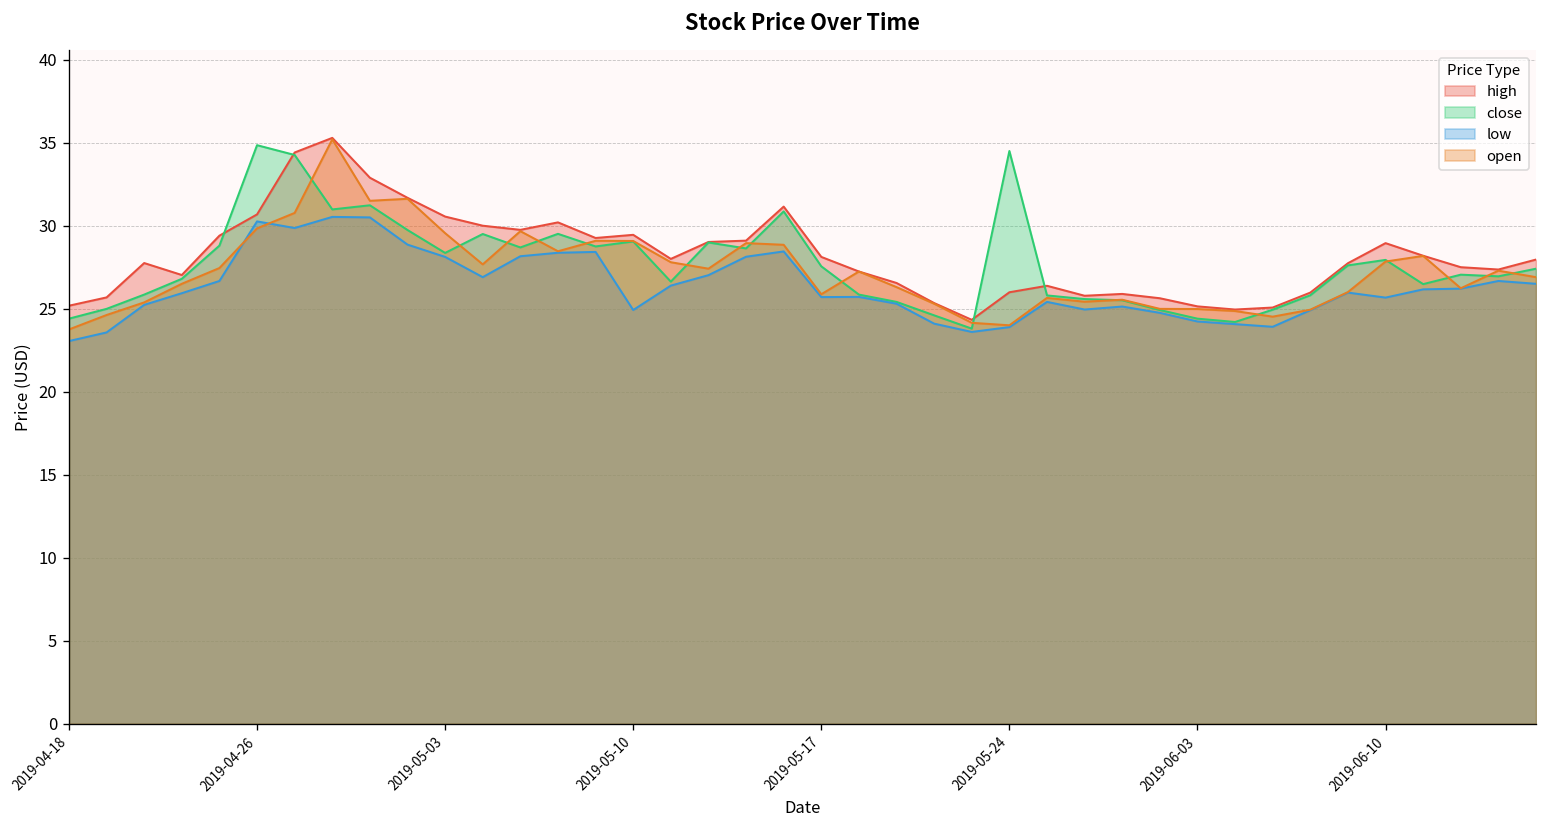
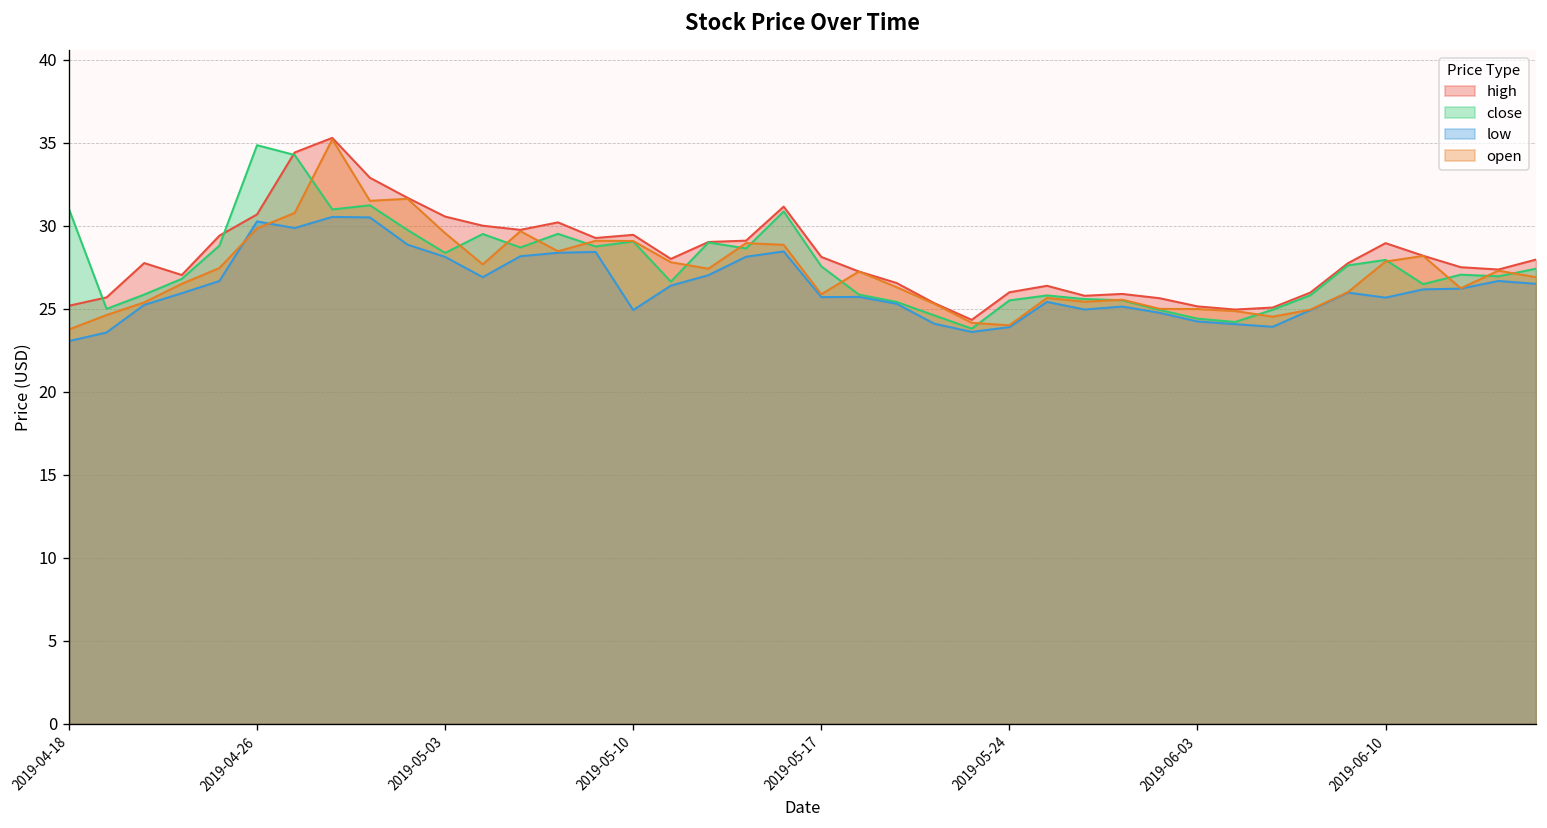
  {
    "close": {
-     "2019-04-18": 24.4,
+     "2019-04-18": 31.0,
      "2019-04-26": 34.9,
      "2019-05-03": 28.4,
      "2019-05-17": 27.6,
-     "2019-05-24": 34.5
+     "2019-05-24": 25.5
    },
    "low": {
      "2019-04-18": 23.0,
      "2019-04-26": 30.3,
      "2019-05-03": 28.1,
      "2019-05-10": 24.9,
      "2019-06-10": 25.7
    }
  }
